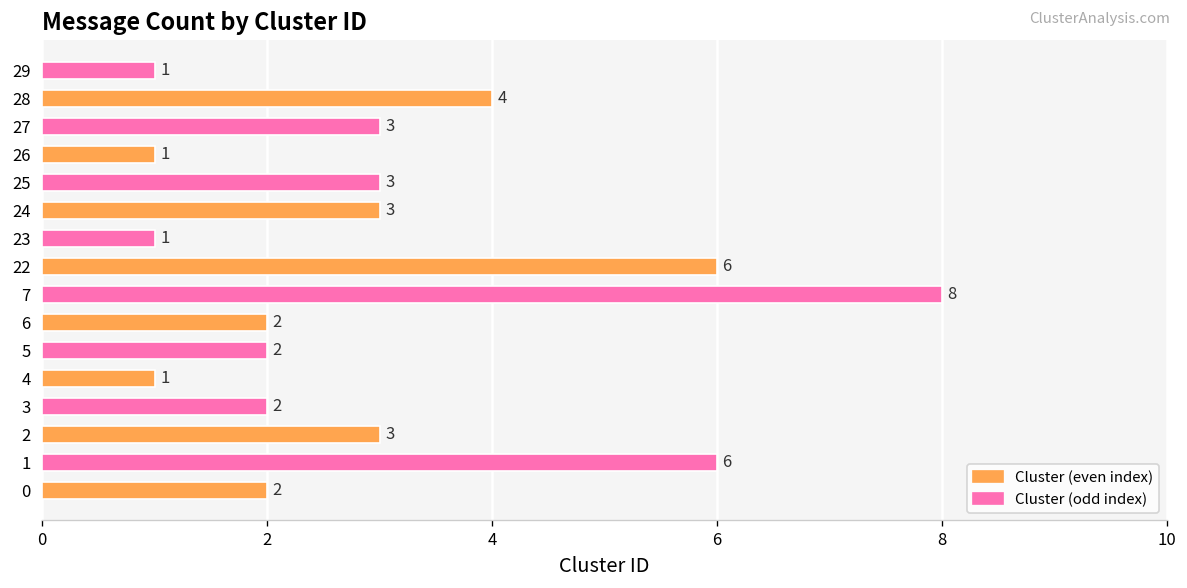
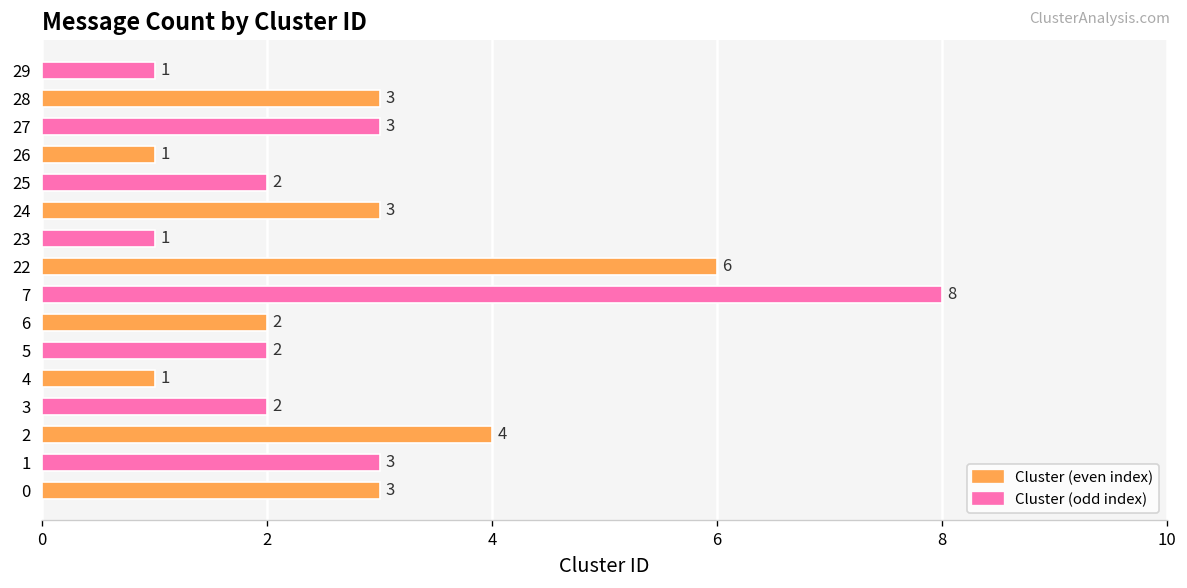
  {
    "29": 1,
-   "28": 4,
+   "28": 3,
    "27": 3,
    "26": 1,
-   "25": 3,
+   "25": 2,
    "24": 3,
    "23": 1,
    "22": 6,
    "7": 8,
    "6": 2,
    "5": 2,
    "4": 1,
    "3": 2,
-   "2": 3,
-   "1": 6,
-   "0": 2
+   "2": 4,
+   "1": 3,
+   "0": 3
  }
